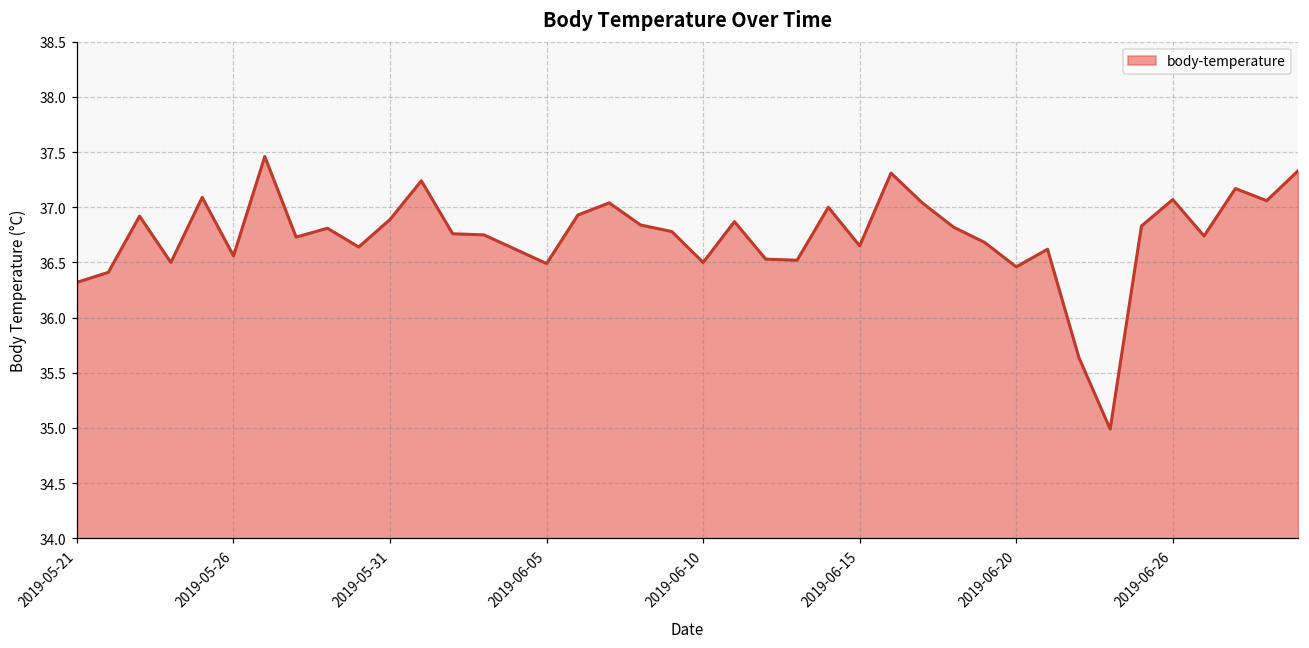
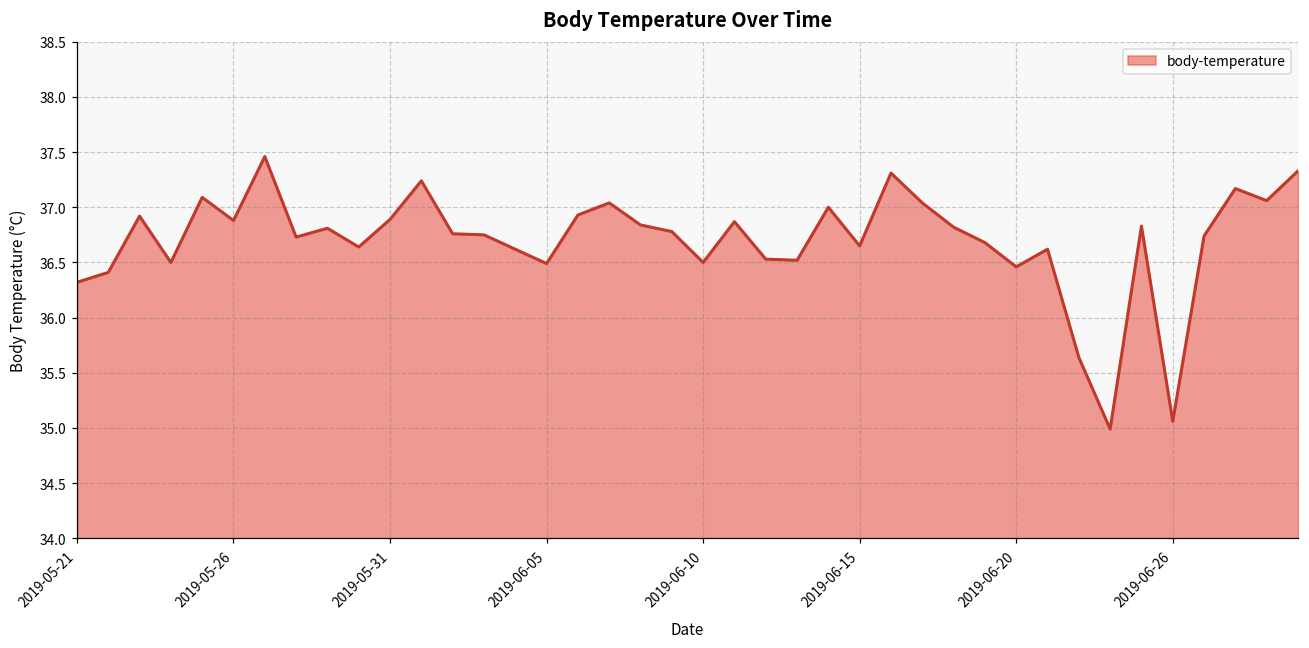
  {
    "2019-05-21": 36.32,
-   "2019-05-26": 36.56,
+   "2019-05-26": 36.88,
    "2019-05-31": 36.89,
    "2019-06-05": 36.49,
    "2019-06-10": 36.50,
    "2019-06-15": 36.65,
    "2019-06-20": 36.46,
-   "2019-06-26": 37.07
+   "2019-06-26": 35.06
  }
